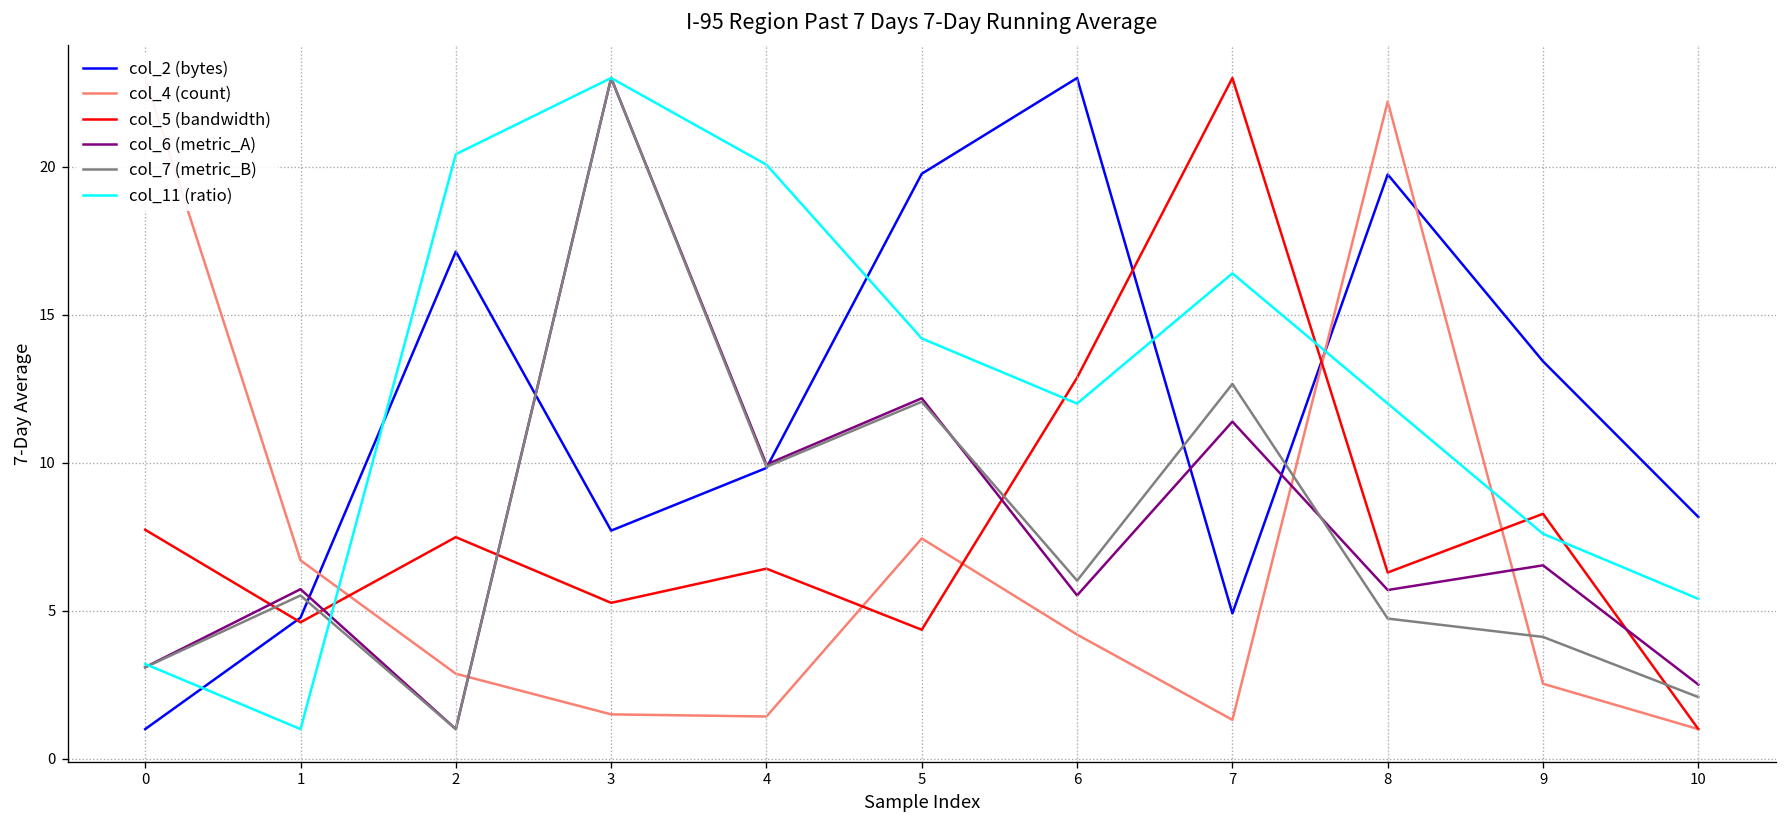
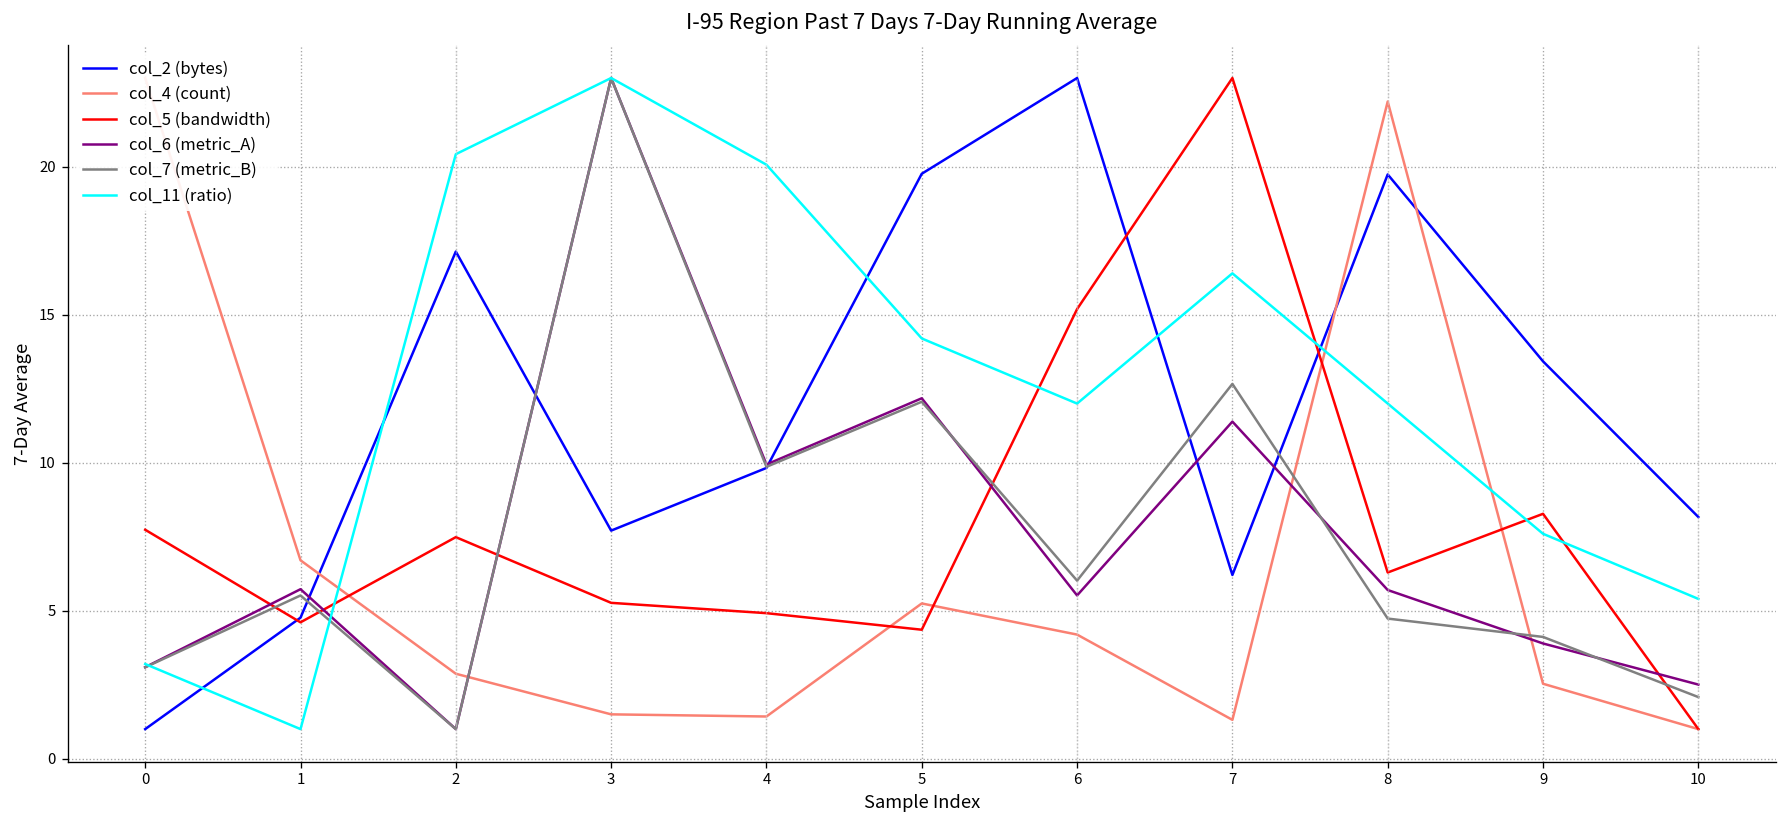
  {
    "col_2 (bytes)": {
      "0": 1.0,
      "1": 4.8,
      "2": 17.1,
      "3": 7.7,
      "5": 19.8,
      "6": 23.0,
-     "7": 4.9,
+     "7": 6.2,
      "8": 19.7,
      "9": 13.4,
      "10": 8.2
    },
    "col_4 (count)": {
      "1": 6.7,
      "2": 2.9,
      "3": 1.5,
      "4": 1.4,
-     "5": 7.4,
+     "5": 5.2,
      "6": 4.2,
      "7": 1.3,
      "8": 22.2,
      "9": 2.5
    },
    "col_5 (bandwidth)": {
      "0": 7.7,
      "1": 4.6,
      "2": 7.5,
      "3": 5.3,
-     "4": 6.4,
+     "4": 4.9,
      "5": 4.4,
-     "6": 12.9,
+     "6": 15.2,
      "7": 23.0,
      "8": 6.3,
      "9": 8.3
    },
    "col_6 (metric_A)": {
      "1": 5.7,
      "5": 12.2,
      "6": 5.5,
      "7": 11.4,
      "8": 5.7,
-     "9": 6.5,
+     "9": 3.9,
      "10": 2.5
    },
    "col_7 (metric_B)": {
      "1": 5.5,
      "5": 12.1,
      "6": 6.0,
      "7": 12.7,
      "8": 4.7,
      "9": 4.1,
      "10": 2.1
    },
    "col_11 (ratio)": {
      "0": 3.2,
      "1": 1.0,
      "2": 20.4,
      "4": 20.1,
      "5": 14.2,
      "6": 12.0,
      "7": 16.4,
      "8": 12.0,
      "9": 7.6,
      "10": 5.4
    }
  }
